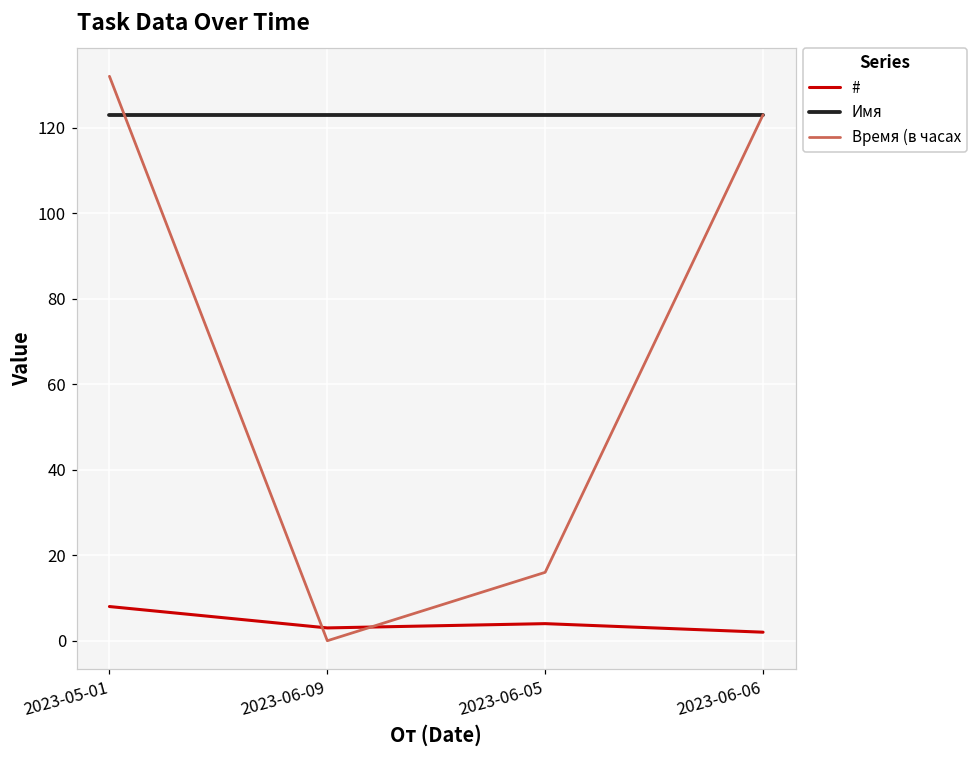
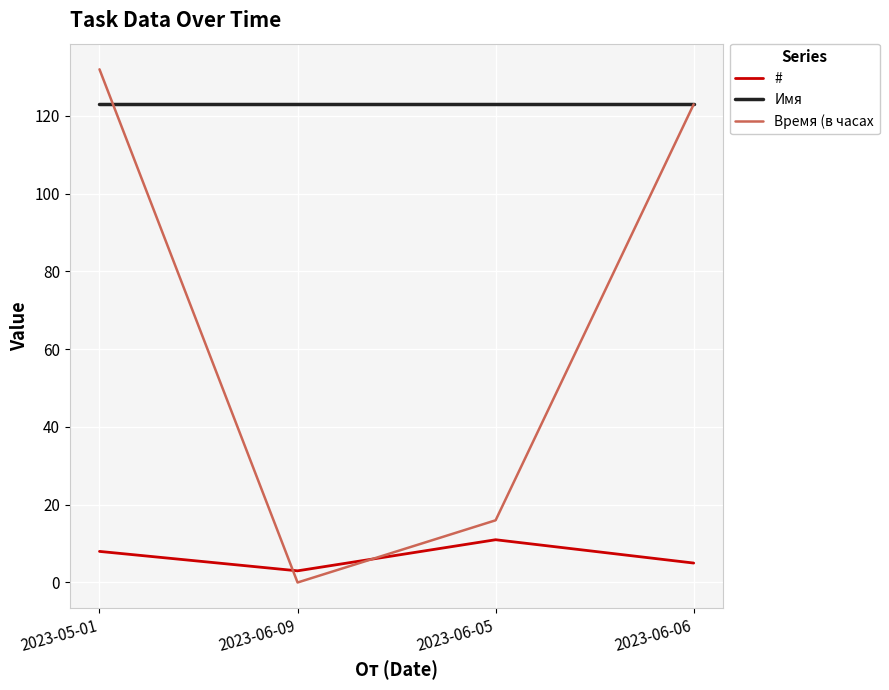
  {
    "#": {
      "2023-05-01": 8,
      "2023-06-09": 3,
-     "2023-06-05": 4,
-     "2023-06-06": 2
+     "2023-06-05": 11,
+     "2023-06-06": 5
    },
    "Имя": {
      "2023-05-01": 123,
      "2023-06-09": 123,
      "2023-06-05": 123
    },
    "Время (в часах": {
      "2023-05-01": 132,
      "2023-06-09": 0,
      "2023-06-05": 16
    }
  }
